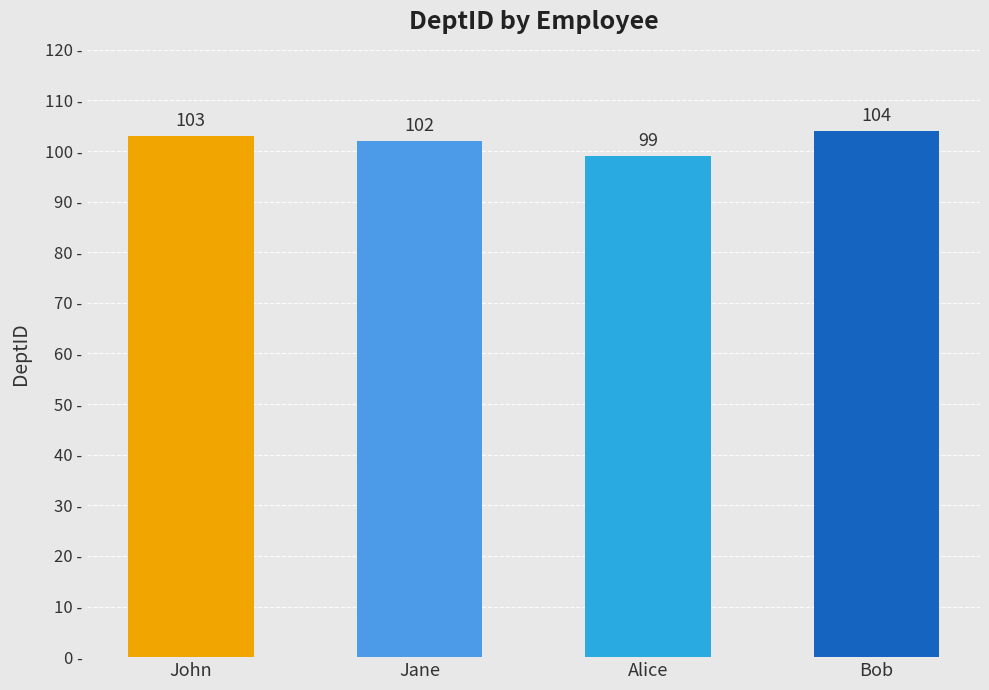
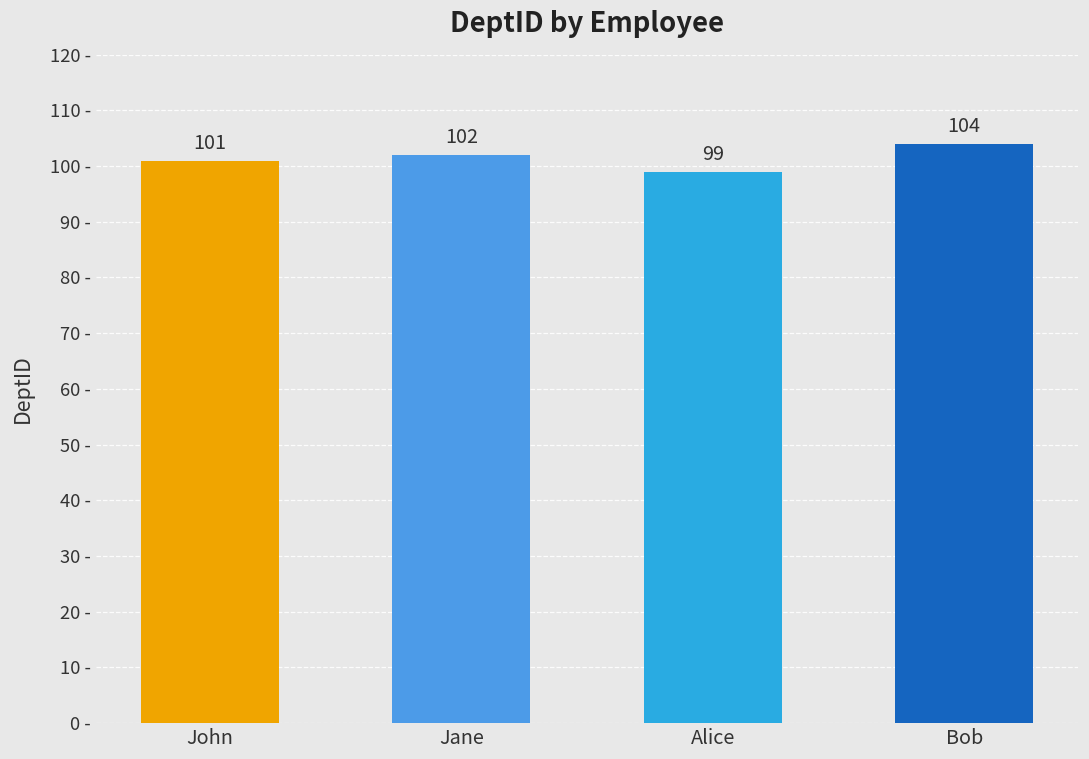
  {
-   "John": 103,
+   "John": 101,
    "Jane": 102,
    "Alice": 99,
    "Bob": 104
  }
